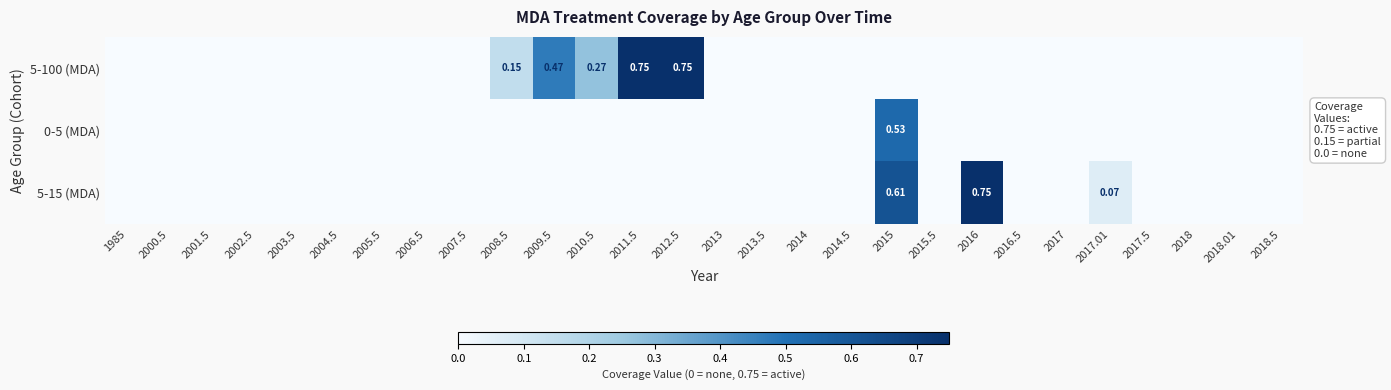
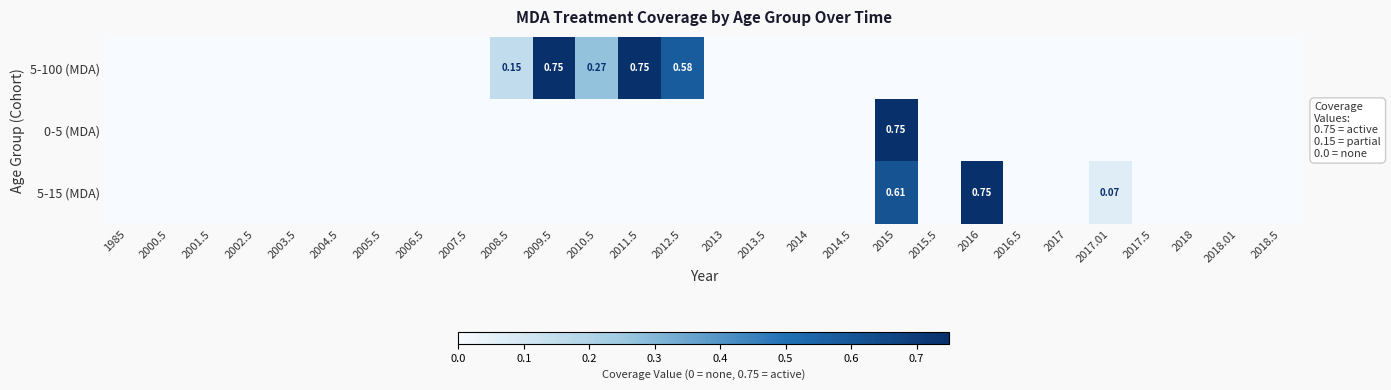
  {
    "5-100 (MDA)": {
      "2008.5": 0.15,
-     "2009.5": 0.47,
+     "2009.5": 0.75,
      "2010.5": 0.27,
      "2011.5": 0.75,
-     "2012.5": 0.75
+     "2012.5": 0.58
    },
    "0-5 (MDA)": {
-     "2015": 0.53
+     "2015": 0.75
    },
    "5-15 (MDA)": {
      "2015": 0.61,
      "2016": 0.75,
      "2017.01": 0.07
    }
  }
